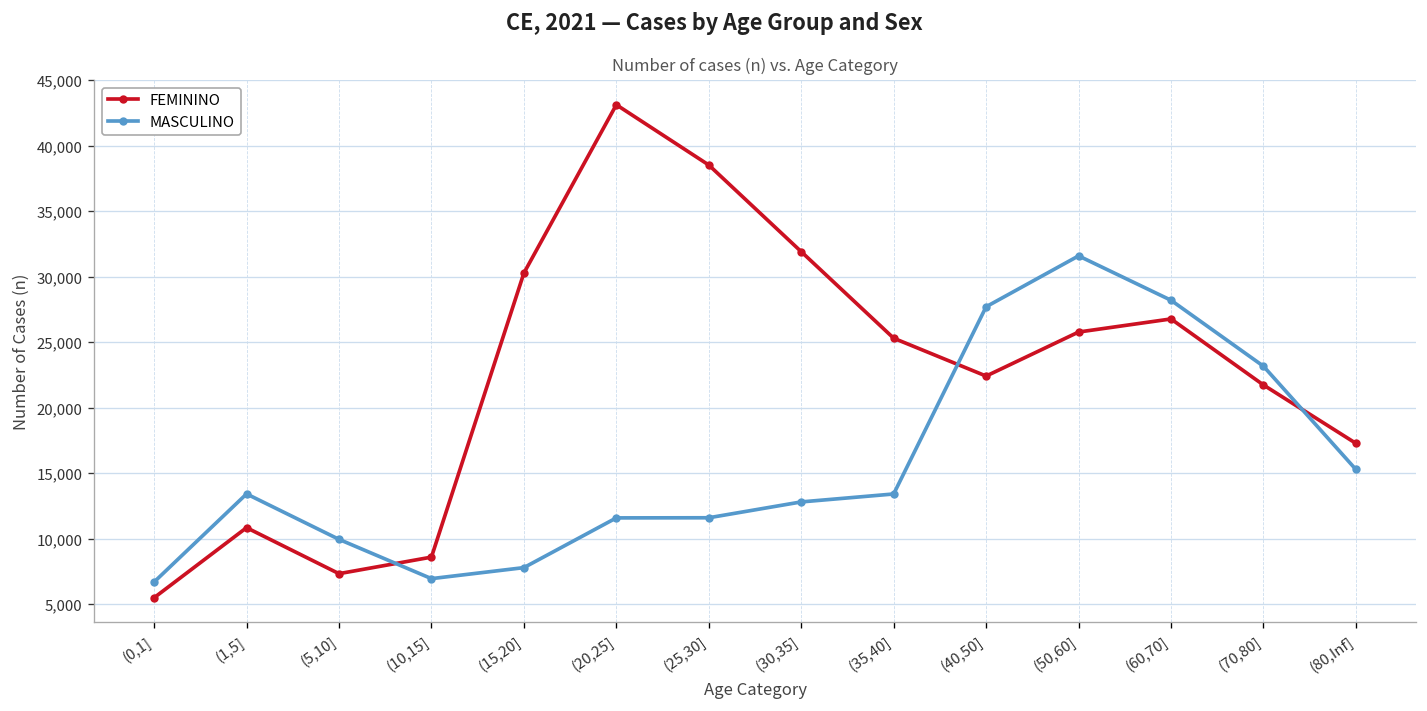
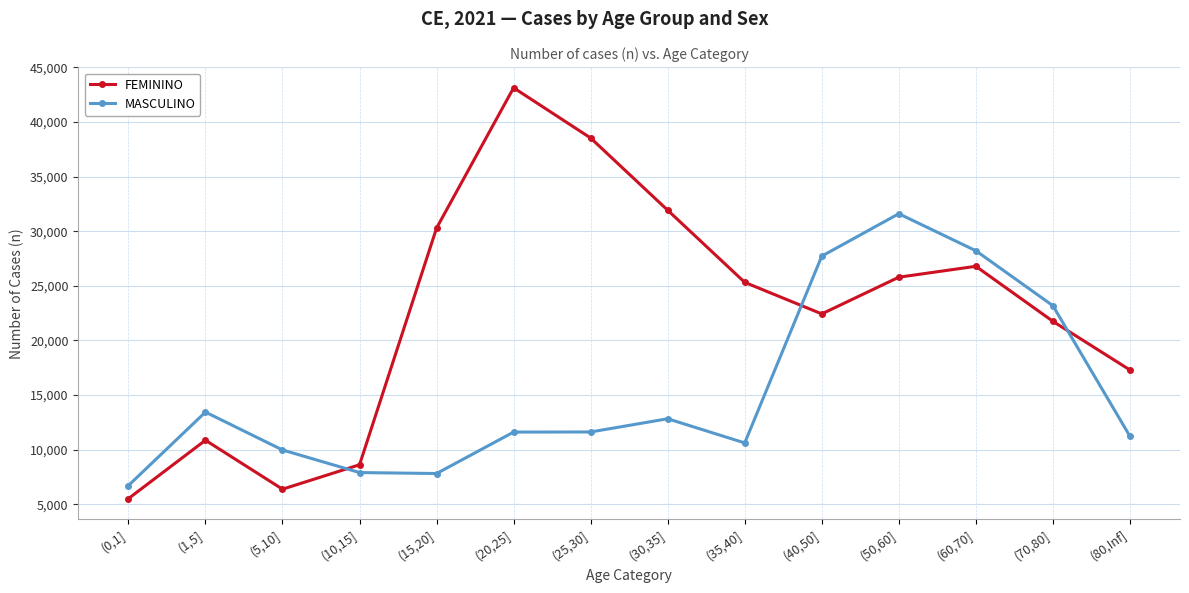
  {
    "FEMININO": {
      "(0,1]": "5,500",
      "(1,5]": "10,900",
-     "(5,10]": "7,300",
+     "(5,10]": "6,400",
      "(10,15]": "8,600",
      "(15,20]": "30,300",
      "(20,25]": "43,100",
      "(25,30]": "38,500",
      "(30,35]": "31,900",
      "(35,40]": "25,300",
      "(40,50]": "22,400",
      "(50,60]": "25,800",
      "(60,70]": "26,800",
      "(70,80]": "21,700",
      "(80,Inf]": "17,300"
    },
    "MASCULINO": {
      "(0,1]": "6,700",
      "(1,5]": "13,400",
      "(5,10]": "10,000",
-     "(10,15]": "7,000",
+     "(10,15]": "7,900",
      "(15,20]": "7,800",
      "(20,25]": "11,600",
      "(25,30]": "11,600",
      "(30,35]": "12,800",
-     "(35,40]": "13,400",
+     "(35,40]": "10,600",
      "(40,50]": "27,700",
      "(50,60]": "31,600",
      "(60,70]": "28,200",
      "(70,80]": "23,200",
-     "(80,Inf]": "15,300"
+     "(80,Inf]": "11,200"
    }
  }
